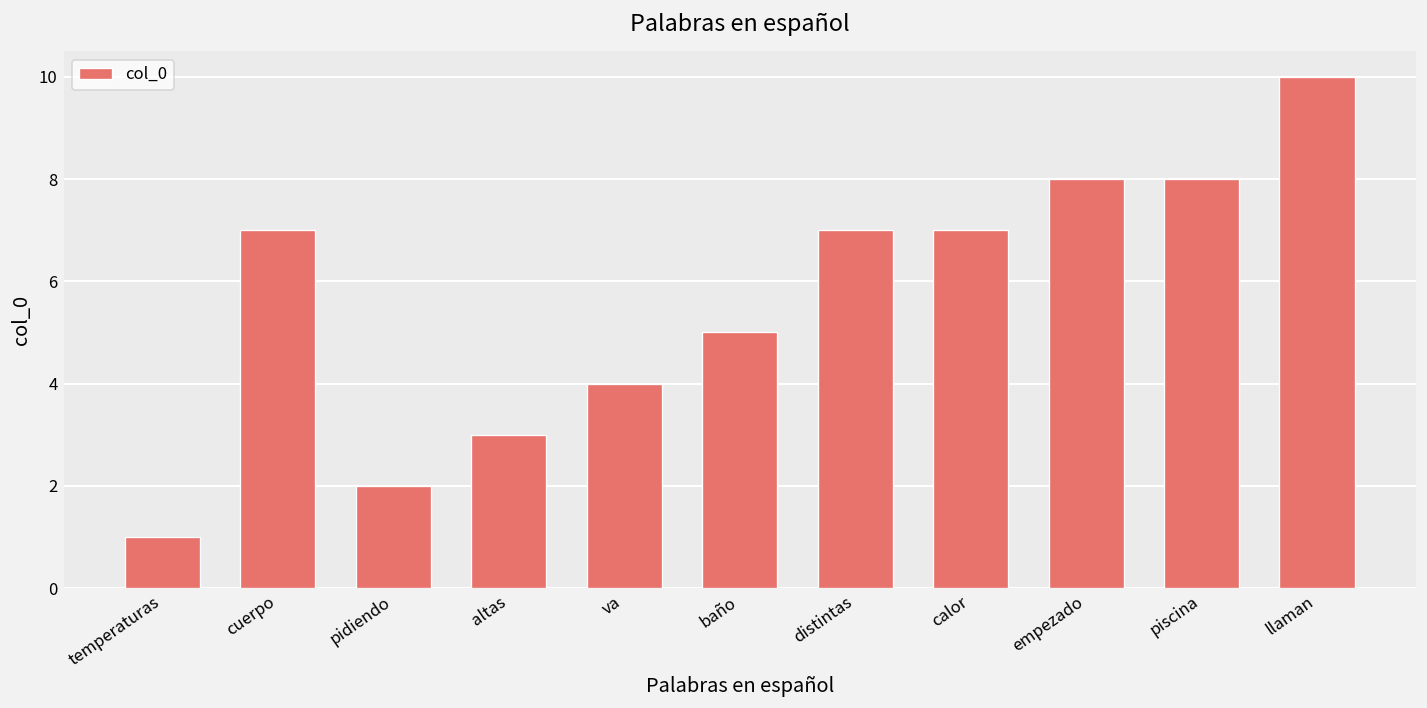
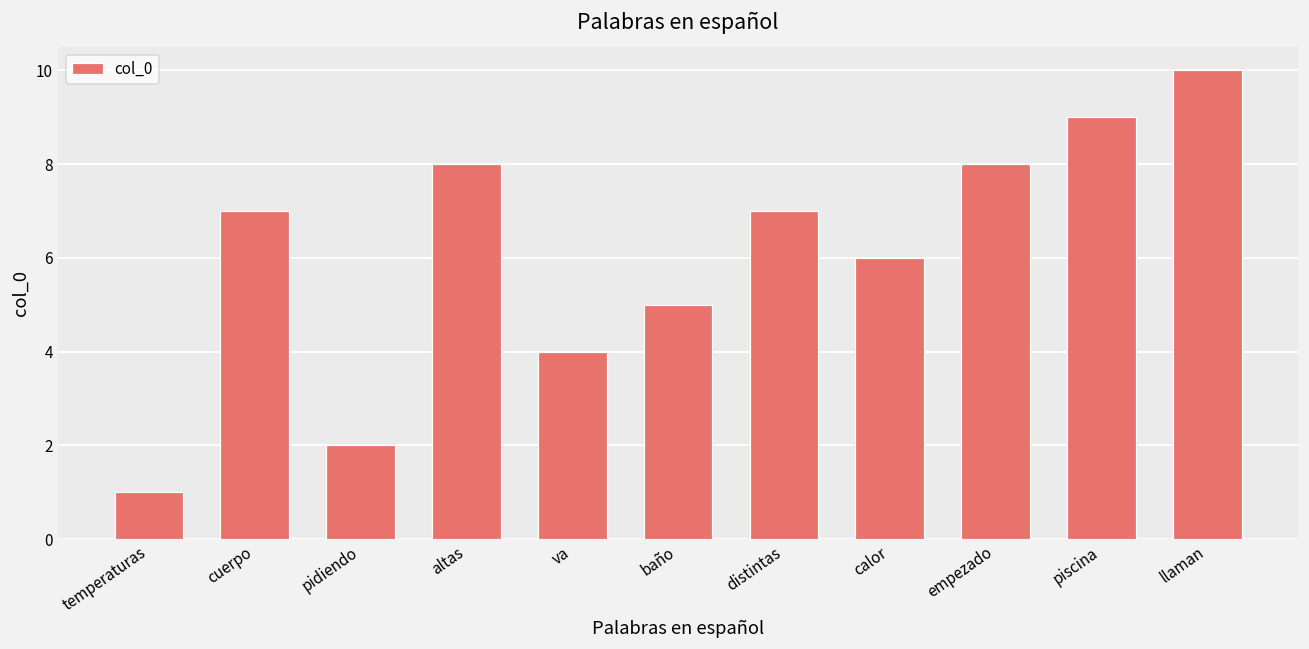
  {
    "temperaturas": 1,
    "cuerpo": 7,
    "pidiendo": 2,
-   "altas": 3,
+   "altas": 8,
    "va": 4,
    "baño": 5,
    "distintas": 7,
-   "calor": 7,
+   "calor": 6,
    "empezado": 8,
-   "piscina": 8,
+   "piscina": 9,
    "llaman": 10
  }
